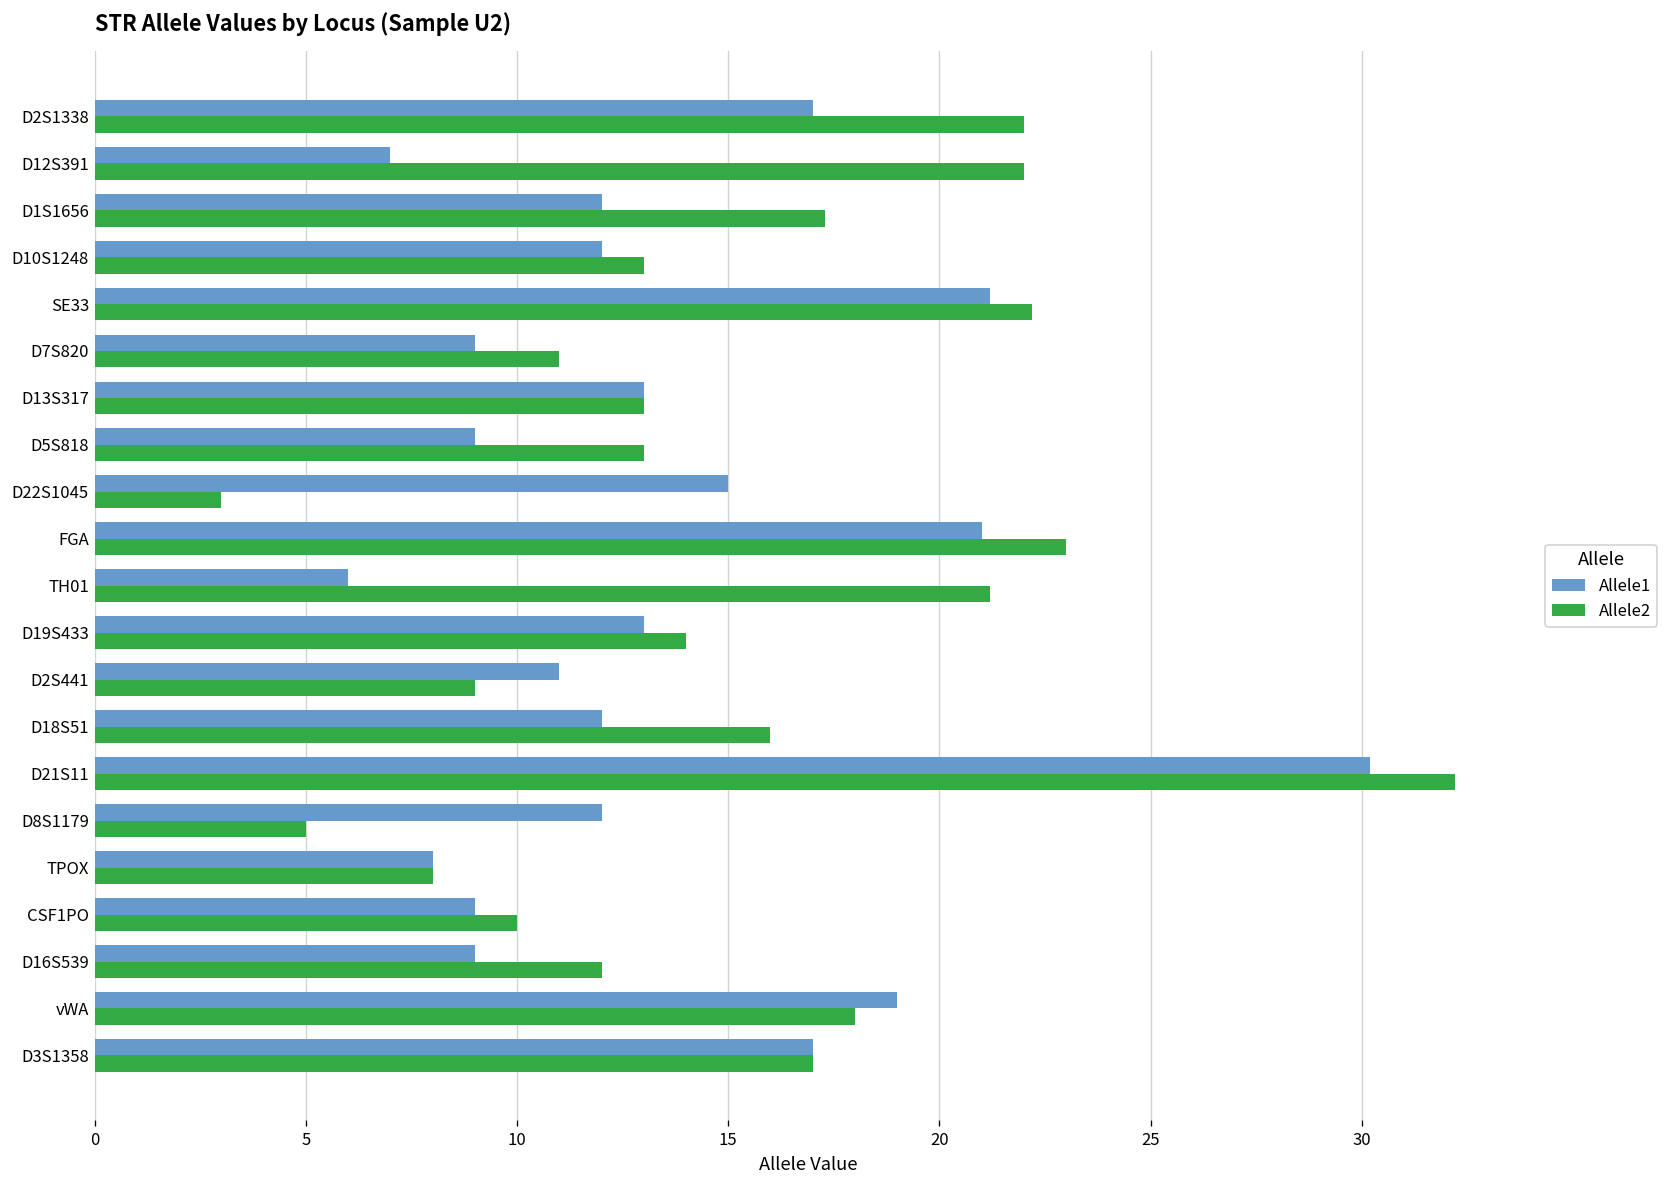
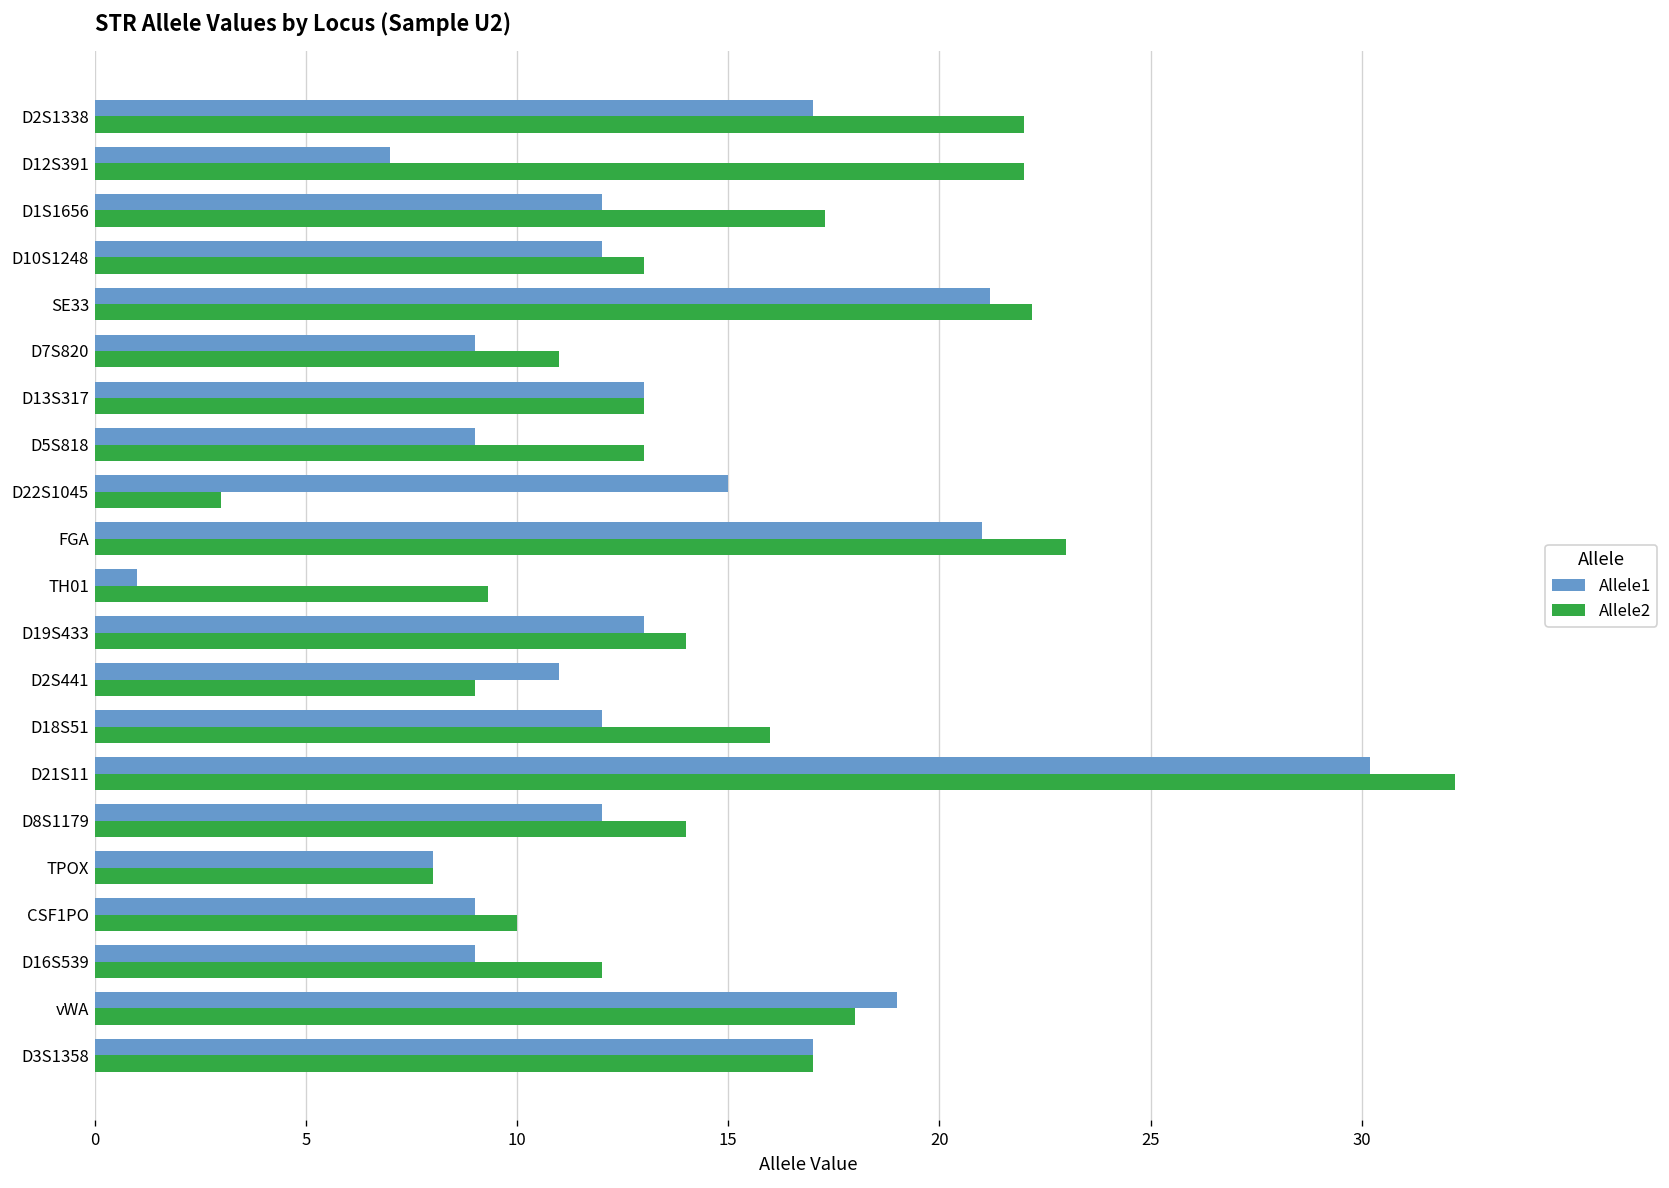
  {
    "Allele1": {
      "D2S1338": 17,
      "D12S391": 7,
      "D1S1656": 12,
      "D10S1248": 12,
      "SE33": 21.2,
      "D7S820": 9,
      "D13S317": 13,
      "D5S818": 9,
      "D22S1045": 15,
      "FGA": 21,
-     "TH01": 6,
+     "TH01": 1,
      "D19S433": 13,
      "D2S441": 11,
      "D18S51": 12,
      "D21S11": 30.2,
      "D8S1179": 12,
      "TPOX": 8,
      "CSF1PO": 9,
      "D16S539": 9,
      "vWA": 19,
      "D3S1358": 17
    },
    "Allele2": {
      "D2S1338": 22.0,
      "D12S391": 22.0,
      "D1S1656": 17.3,
      "D10S1248": 13.0,
      "SE33": 22.2,
      "D7S820": 11.0,
      "D13S317": 13.0,
      "D5S818": 13.0,
      "D22S1045": 3.0,
      "FGA": 23.0,
-     "TH01": 21.2,
+     "TH01": 9.3,
      "D19S433": 14.0,
      "D2S441": 9.0,
      "D18S51": 16.0,
      "D21S11": 32.2,
-     "D8S1179": 5,
+     "D8S1179": 14,
      "TPOX": 8.0,
      "CSF1PO": 10.0,
      "D16S539": 12.0,
      "vWA": 18.0,
      "D3S1358": 17.0
    }
  }
